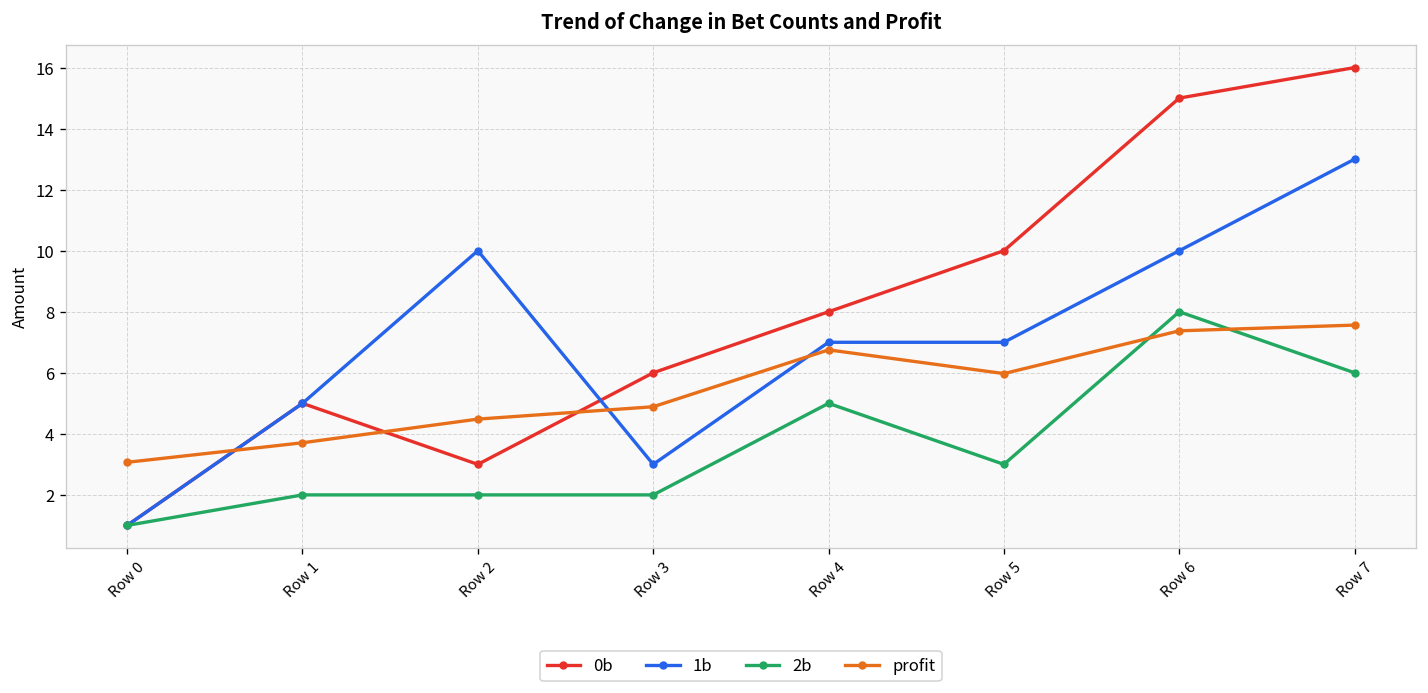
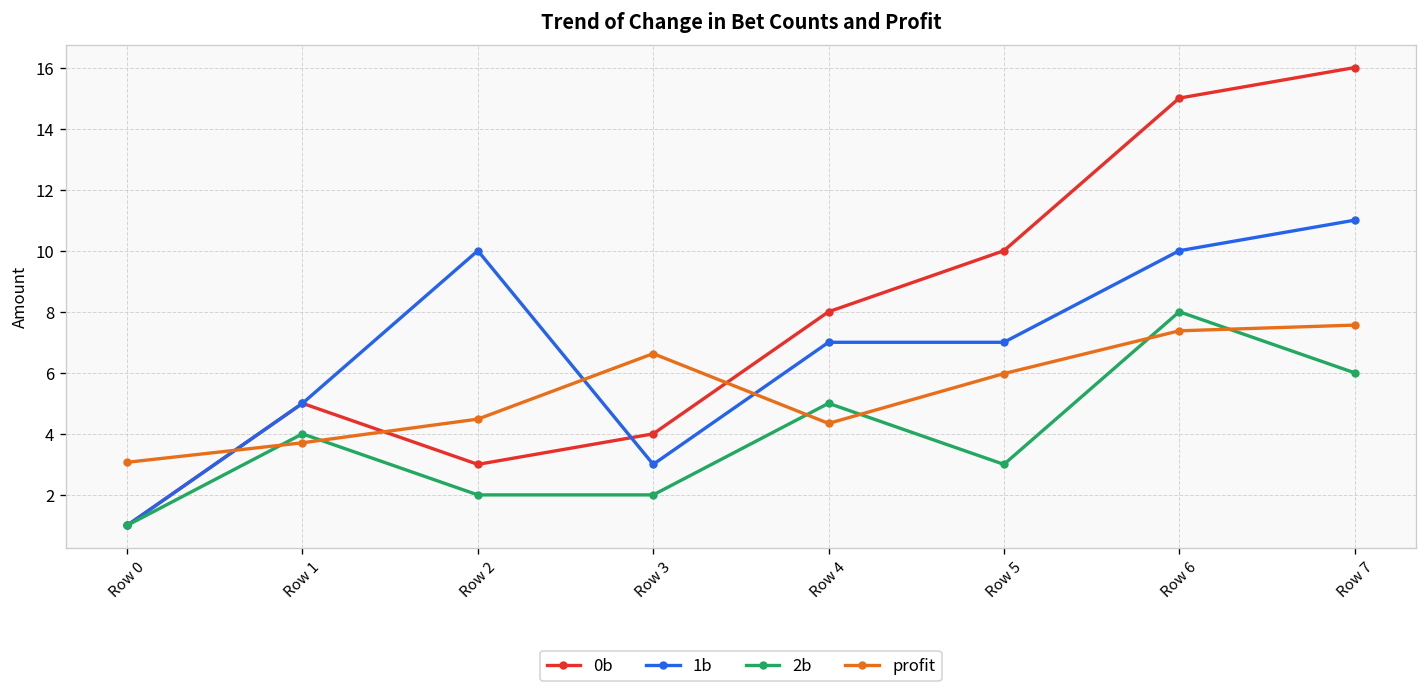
  {
    "0b": {
      "Row 2": 3,
-     "Row 3": 6,
+     "Row 3": 4,
      "Row 4": 8,
      "Row 5": 10,
      "Row 6": 15,
      "Row 7": 16
    },
    "1b": {
      "Row 2": 10,
      "Row 3": 3,
      "Row 4": 7,
      "Row 5": 7,
      "Row 6": 10,
-     "Row 7": 13
+     "Row 7": 11
    },
    "2b": {
-     "Row 1": 2,
+     "Row 1": 4,
      "Row 2": 2,
      "Row 3": 2,
      "Row 4": 5,
      "Row 5": 3,
      "Row 6": 8,
      "Row 7": 6
    },
    "profit": {
      "Row 0": 3.1,
      "Row 1": 3.7,
      "Row 2": 4.5,
-     "Row 3": 4.9,
-     "Row 4": 6.8,
+     "Row 3": 6.6,
+     "Row 4": 4.3,
      "Row 5": 6.0,
      "Row 6": 7.4,
      "Row 7": 7.6
    }
  }
